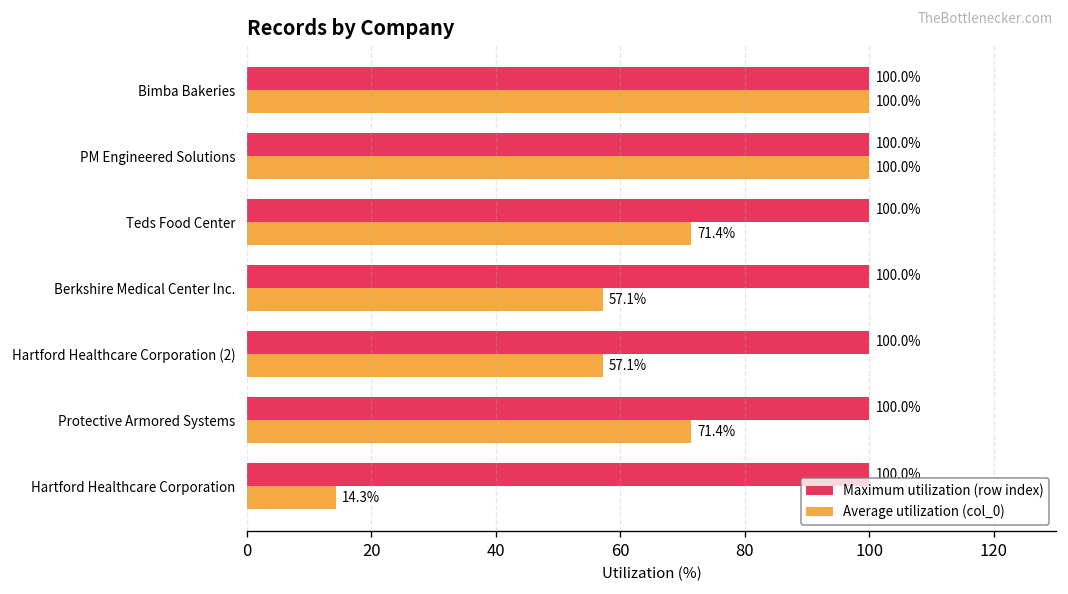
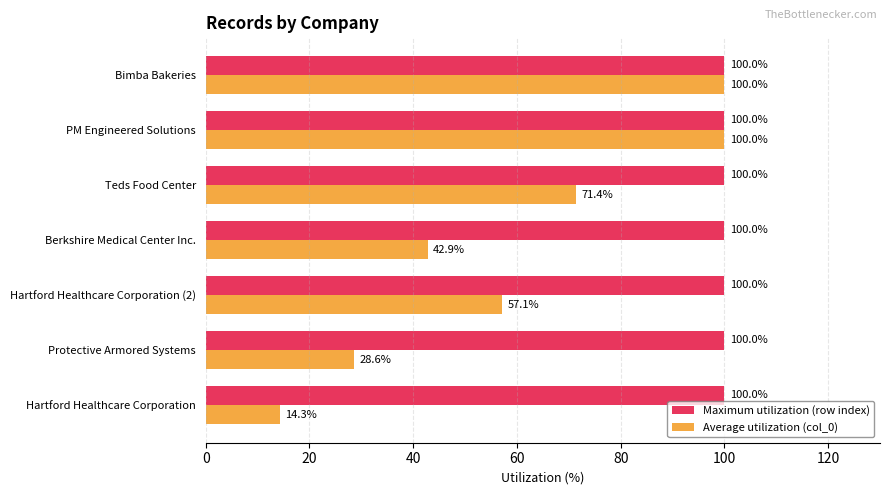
  {
    "Maximum utilization (row index)": {
      "Bimba Bakeries": "100.0%",
      "PM Engineered Solutions": "100.0%",
      "Teds Food Center": "100.0%",
      "Berkshire Medical Center Inc.": "100.0%",
      "Hartford Healthcare Corporation (2)": "100.0%",
      "Protective Armored Systems": "100.0%",
      "Hartford Healthcare Corporation": "100.0%"
    },
    "Average utilization (col_0)": {
      "Bimba Bakeries": "100.0%",
      "PM Engineered Solutions": "100.0%",
      "Teds Food Center": "71.4%",
-     "Berkshire Medical Center Inc.": "57.1%",
+     "Berkshire Medical Center Inc.": "42.9%",
      "Hartford Healthcare Corporation (2)": "57.1%",
-     "Protective Armored Systems": "71.4%",
+     "Protective Armored Systems": "28.6%",
      "Hartford Healthcare Corporation": "14.3%"
    }
  }
